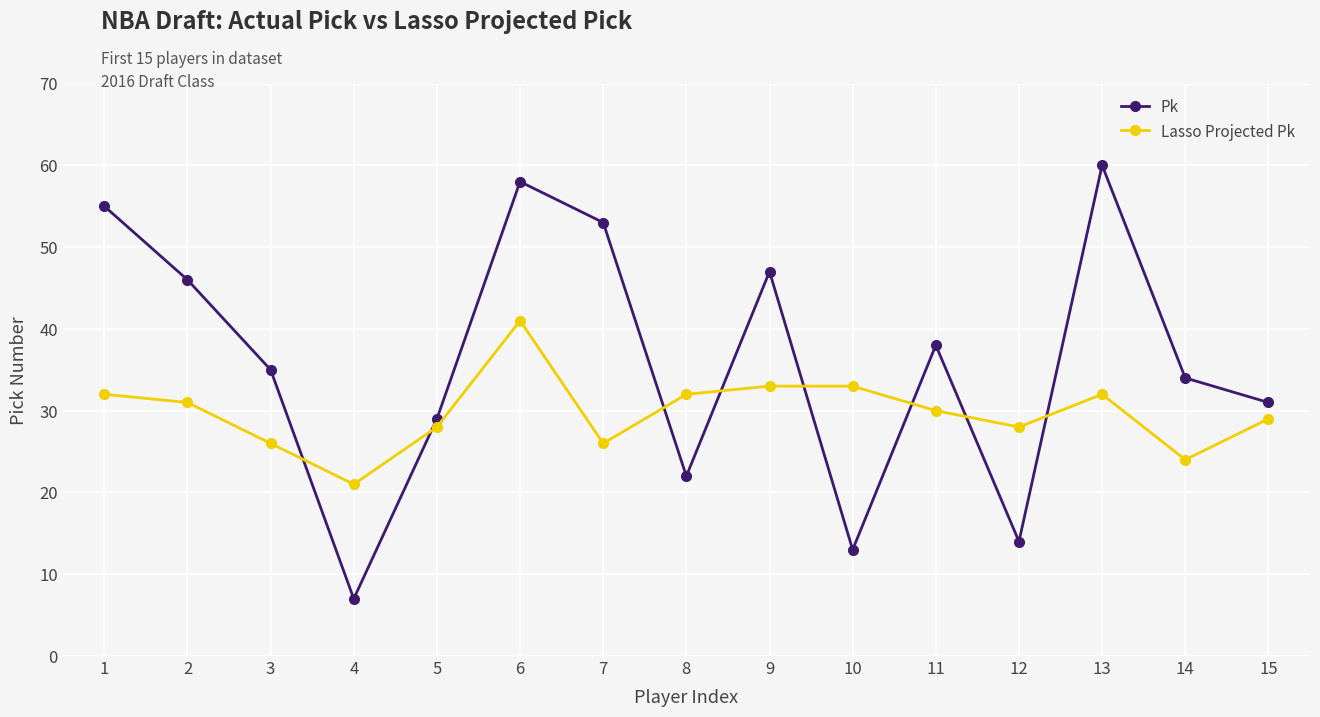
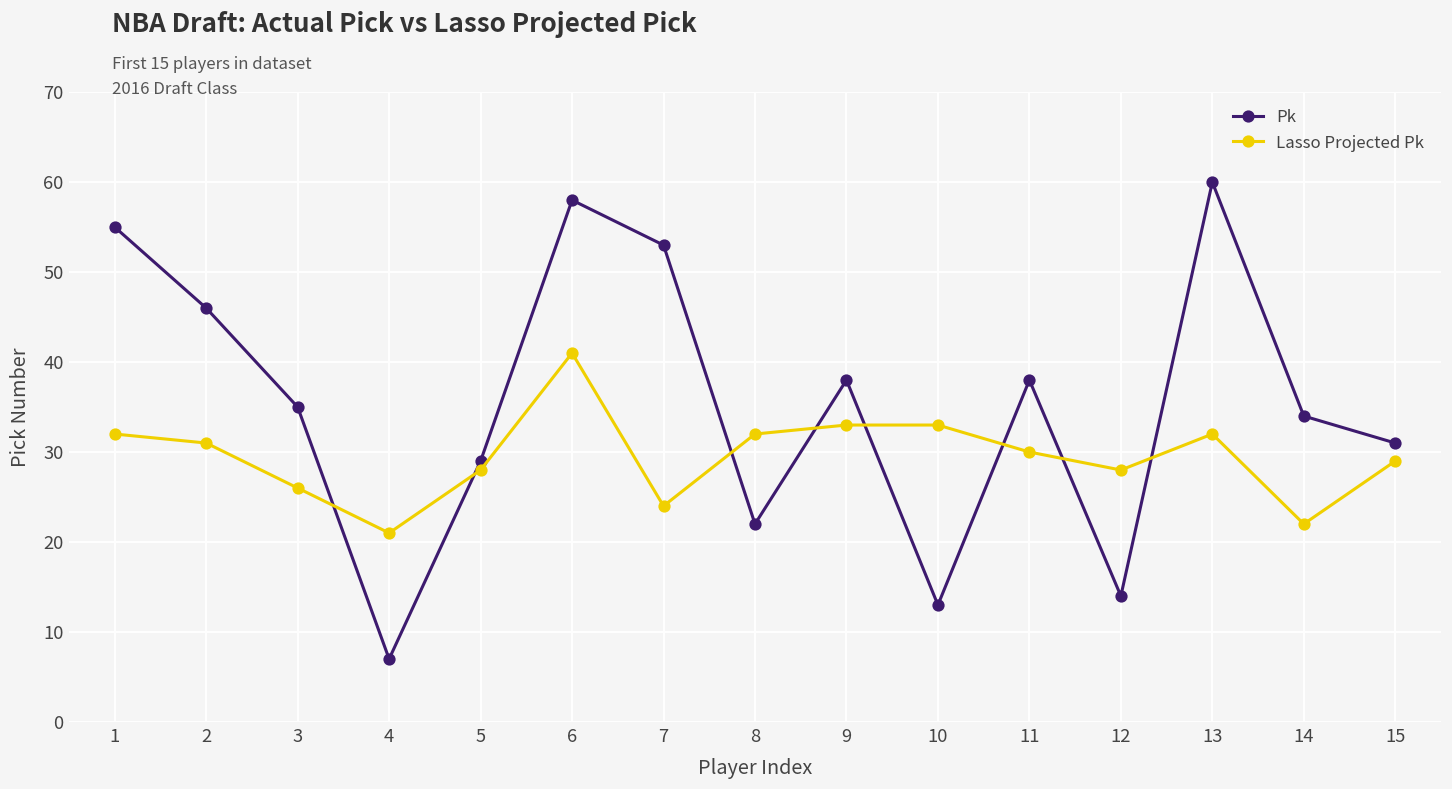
  {
    "Pk": {
      "1": 55,
      "2": 46,
      "3": 35,
      "4": 7,
      "5": 29,
      "6": 58,
      "7": 53,
      "8": 22,
-     "9": 47,
+     "9": 38,
      "10": 13,
      "11": 38,
      "12": 14,
      "13": 60,
      "14": 34,
      "15": 31
    },
    "Lasso Projected Pk": {
      "1": 32,
      "2": 31,
      "3": 26,
      "4": 21,
      "5": 28,
      "6": 41,
-     "7": 26,
+     "7": 24,
      "8": 32,
      "9": 33,
      "10": 33,
      "11": 30,
      "12": 28,
      "13": 32,
-     "14": 24,
+     "14": 22,
      "15": 29
    }
  }
